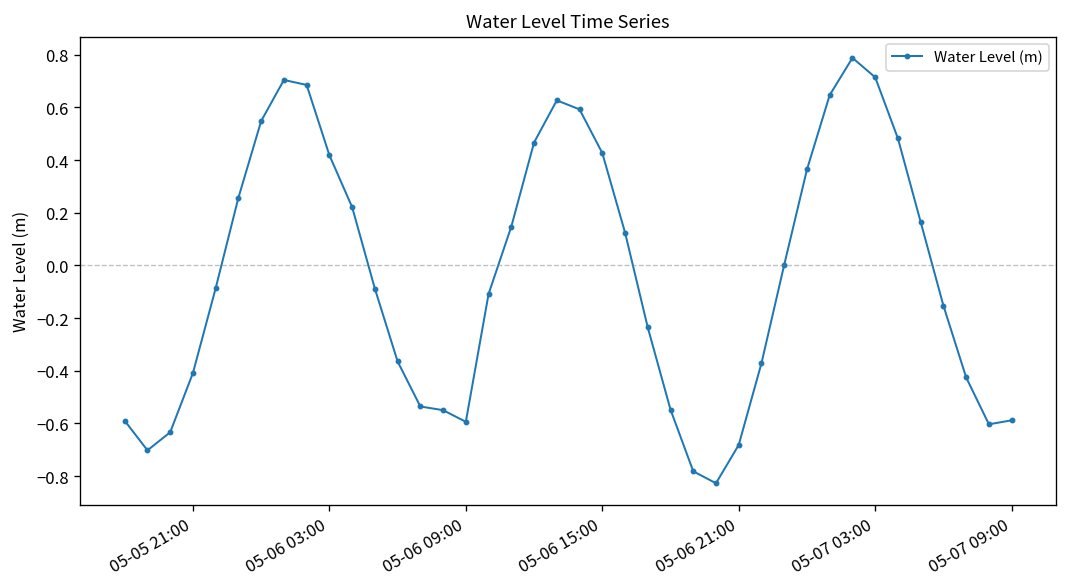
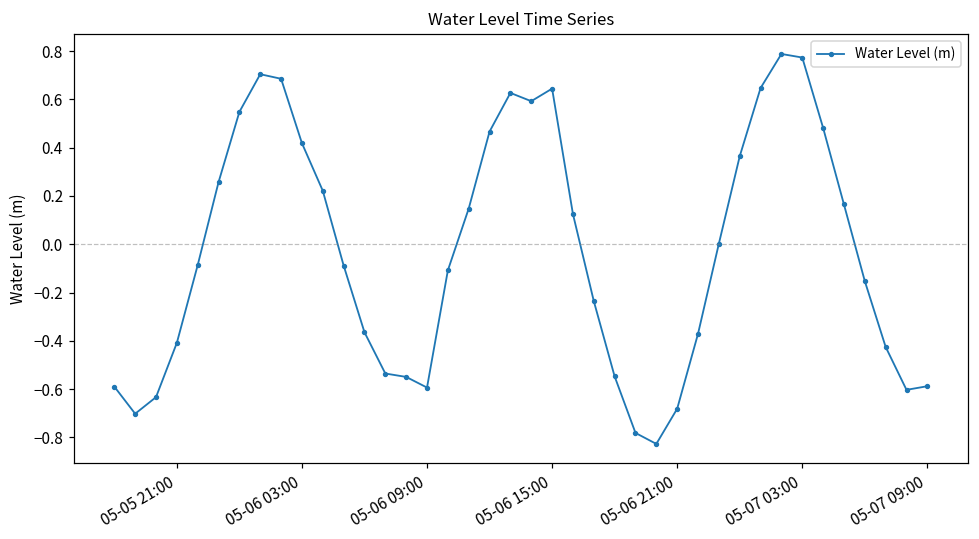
  {
    "05-05 21:00": -0.41,
    "05-06 03:00": 0.42,
    "05-06 09:00": -0.59,
-   "05-06 15:00": 0.43,
+   "05-06 15:00": 0.64,
    "05-06 21:00": -0.68,
-   "05-07 03:00": 0.71,
+   "05-07 03:00": 0.77,
    "05-07 09:00": -0.59
  }
